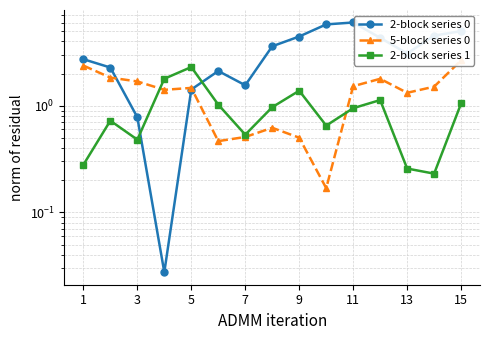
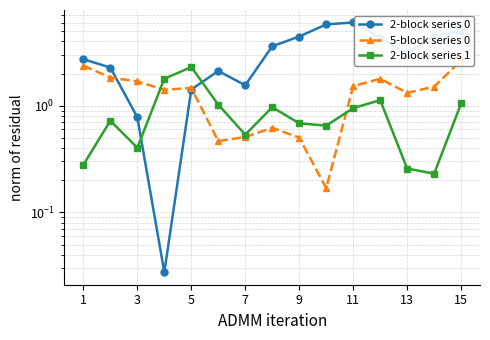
  {
    "2-block series 0": {
      "1": 2.7,
      "3": 0.8,
      "7": 1.6,
      "9": 4.4,
      "11": 6
    },
    "5-block series 0": {
      "1": 2.4,
      "3": 1.7,
      "9": 0.5,
      "11": 1.5,
      "13": 1.3
    },
    "2-block series 1": {
      "1": 0.28,
-     "3": 0.5,
+     "3": 0.40,
      "5": 2.3,
-     "9": 1.4,
+     "9": 0.7,
      "11": 0.9,
      "13": 0.26,
      "15": 1.0
    }
  }
